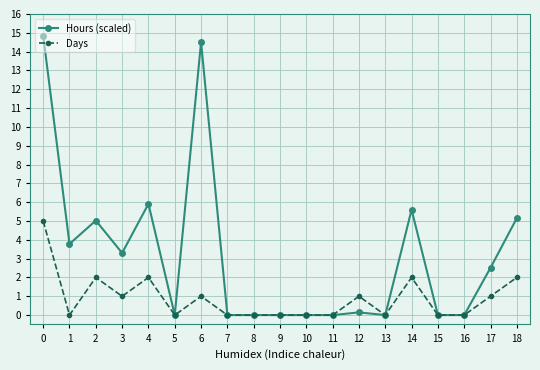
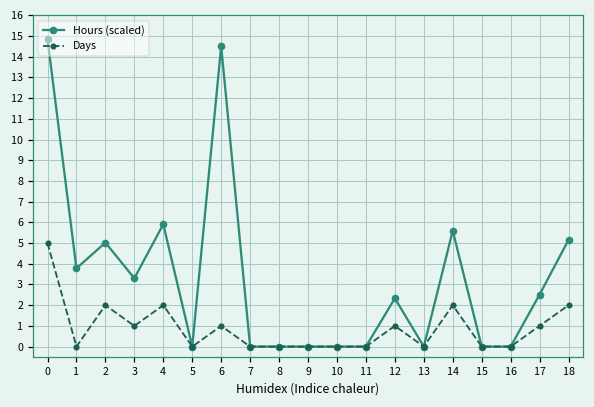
  {
    "Hours (scaled)": {
      "1": 3.8,
      "2": 5.0,
      "3": 3.3,
      "4": 5.9,
      "6": 14.5,
-     "12": 0.1,
+     "12": 2.3,
      "14": 5.6,
      "17": 2.5,
      "18": 5.2
    },
    "Days": {
      "0": 5.0,
      "1": 0.0,
      "2": 2.0,
      "3": 1.0,
      "4": 2.0,
      "6": 1.0,
      "12": 1.0,
      "14": 2.0,
      "17": 1.0,
      "18": 2.0
    }
  }
